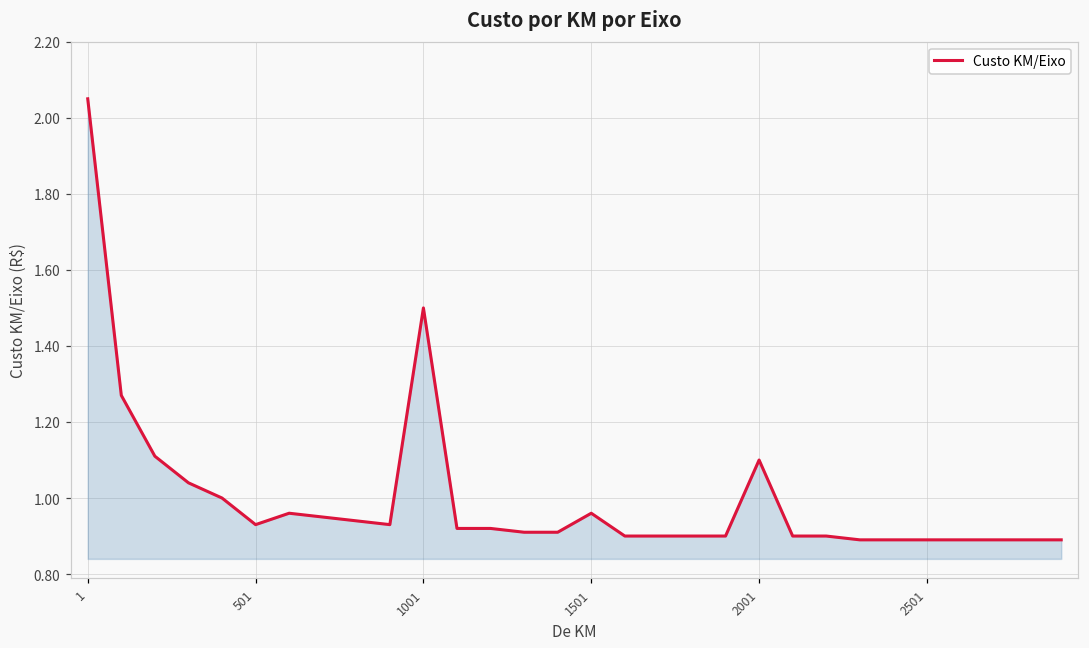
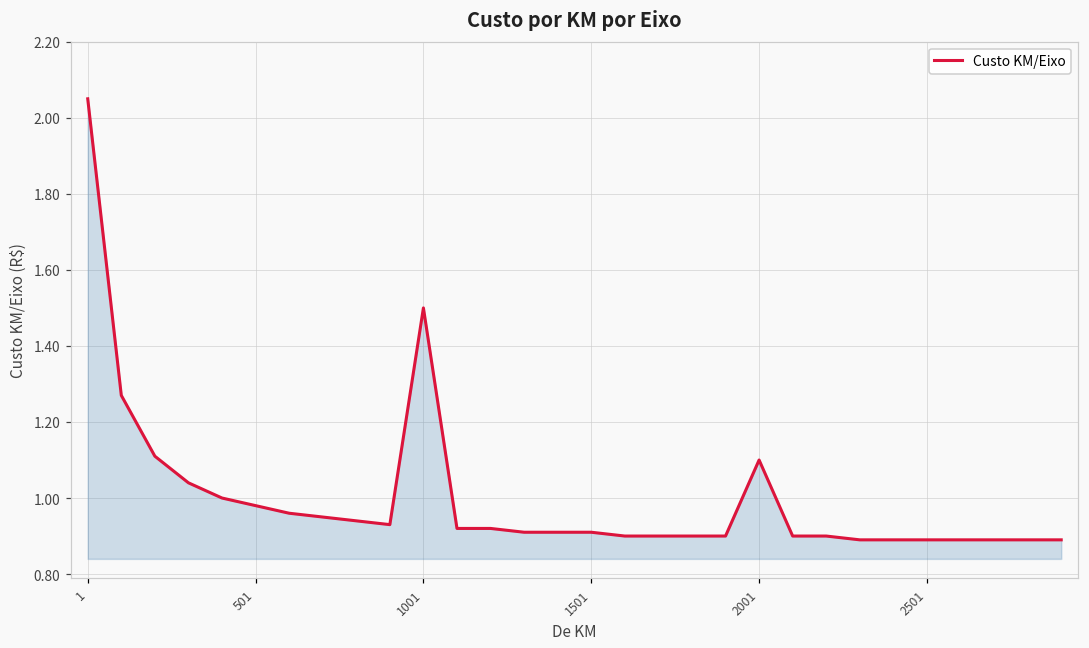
  {
    "1": 2.05,
-   "501": 0.93,
+   "501": 0.98,
    "1001": 1.50,
-   "1501": 0.96,
+   "1501": 0.91,
    "2001": 1.10,
    "2501": 0.89
  }
